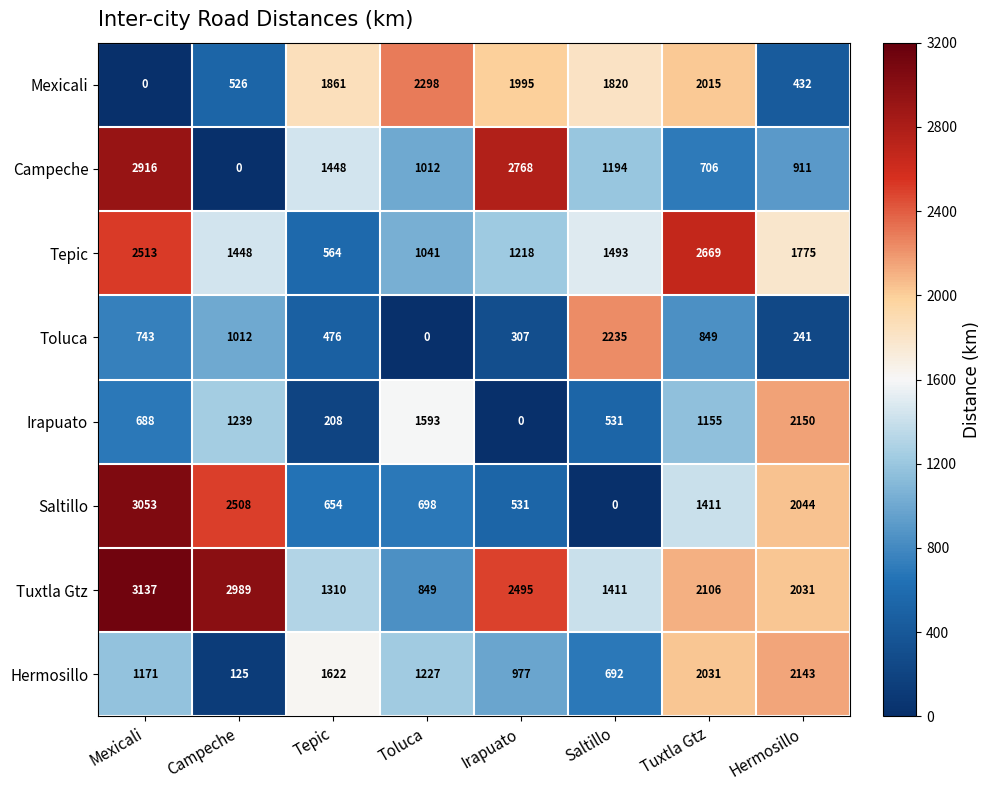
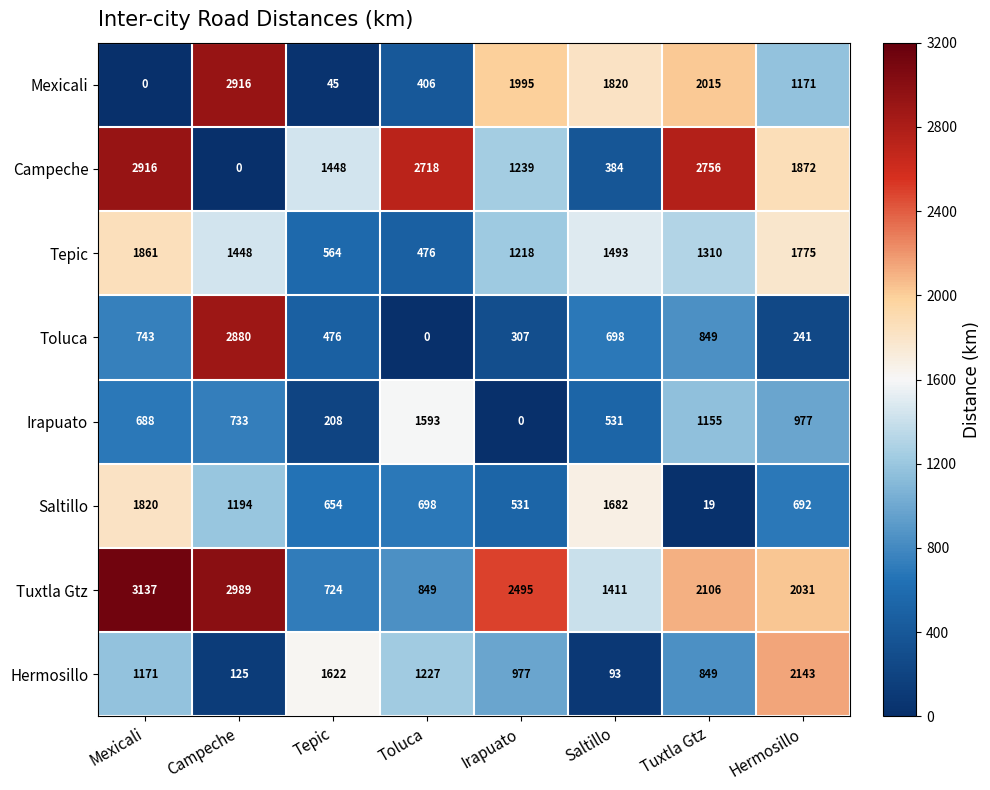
  {
    "Mexicali": {
      "Mexicali": 0,
-     "Campeche": 526,
-     "Tepic": 1861,
-     "Toluca": 2298,
+     "Campeche": 2916,
+     "Tepic": 45,
+     "Toluca": 406,
      "Irapuato": 1995,
      "Saltillo": 1820,
      "Tuxtla Gtz": 2015,
-     "Hermosillo": 432
+     "Hermosillo": 1171
    },
    "Campeche": {
      "Mexicali": 2916,
      "Campeche": 0,
      "Tepic": 1448,
-     "Toluca": 1012,
-     "Irapuato": 2768,
-     "Saltillo": 1194,
-     "Tuxtla Gtz": 706,
-     "Hermosillo": 911
+     "Toluca": 2718,
+     "Irapuato": 1239,
+     "Saltillo": 384,
+     "Tuxtla Gtz": 2756,
+     "Hermosillo": 1872
    },
    "Tepic": {
-     "Mexicali": 2513,
+     "Mexicali": 1861,
      "Campeche": 1448,
      "Tepic": 564,
-     "Toluca": 1041,
+     "Toluca": 476,
      "Irapuato": 1218,
      "Saltillo": 1493,
-     "Tuxtla Gtz": 2669,
+     "Tuxtla Gtz": 1310,
      "Hermosillo": 1775
    },
    "Toluca": {
      "Mexicali": 743,
-     "Campeche": 1012,
+     "Campeche": 2880,
      "Tepic": 476,
      "Toluca": 0,
      "Irapuato": 307,
-     "Saltillo": 2235,
+     "Saltillo": 698,
      "Tuxtla Gtz": 849,
      "Hermosillo": 241
    },
    "Irapuato": {
      "Mexicali": 688,
-     "Campeche": 1239,
+     "Campeche": 733,
      "Tepic": 208,
      "Toluca": 1593,
      "Irapuato": 0,
      "Saltillo": 531,
      "Tuxtla Gtz": 1155,
-     "Hermosillo": 2150
+     "Hermosillo": 977
    },
    "Saltillo": {
-     "Mexicali": 3053,
-     "Campeche": 2508,
+     "Mexicali": 1820,
+     "Campeche": 1194,
      "Tepic": 654,
      "Toluca": 698,
      "Irapuato": 531,
-     "Saltillo": 0,
-     "Tuxtla Gtz": 1411,
-     "Hermosillo": 2044
+     "Saltillo": 1682,
+     "Tuxtla Gtz": 19,
+     "Hermosillo": 692
    },
    "Tuxtla Gtz": {
      "Mexicali": 3137,
      "Campeche": 2989,
-     "Tepic": 1310,
+     "Tepic": 724,
      "Toluca": 849,
      "Irapuato": 2495,
      "Saltillo": 1411,
      "Tuxtla Gtz": 2106,
      "Hermosillo": 2031
    },
    "Hermosillo": {
      "Mexicali": 1171,
      "Campeche": 125,
      "Tepic": 1622,
      "Toluca": 1227,
      "Irapuato": 977,
-     "Saltillo": 692,
-     "Tuxtla Gtz": 2031,
+     "Saltillo": 93,
+     "Tuxtla Gtz": 849,
      "Hermosillo": 2143
    }
  }
